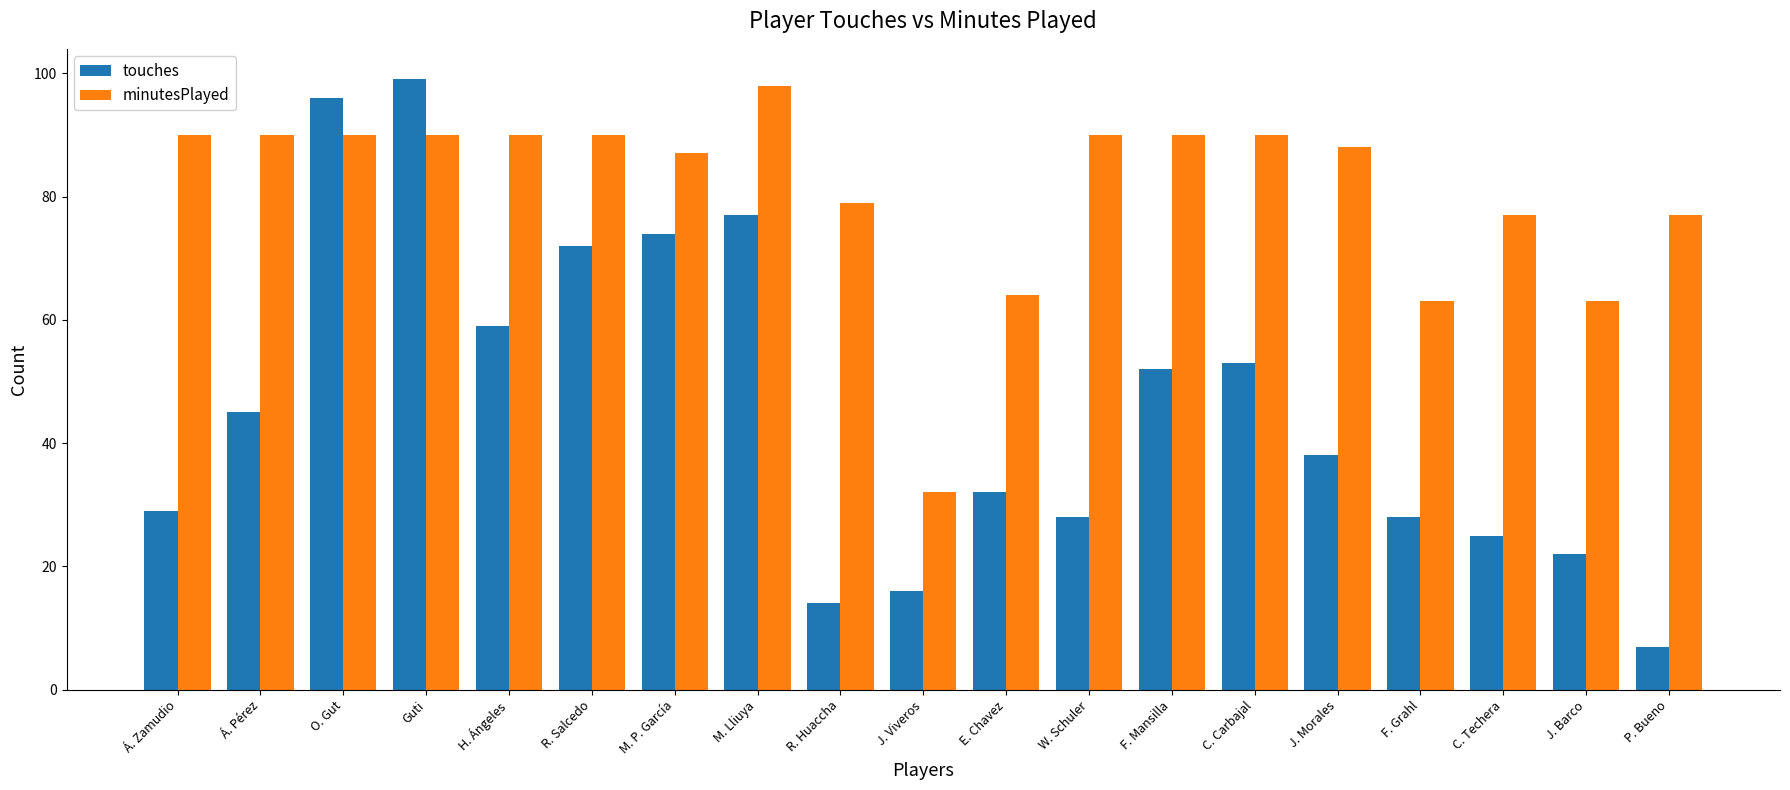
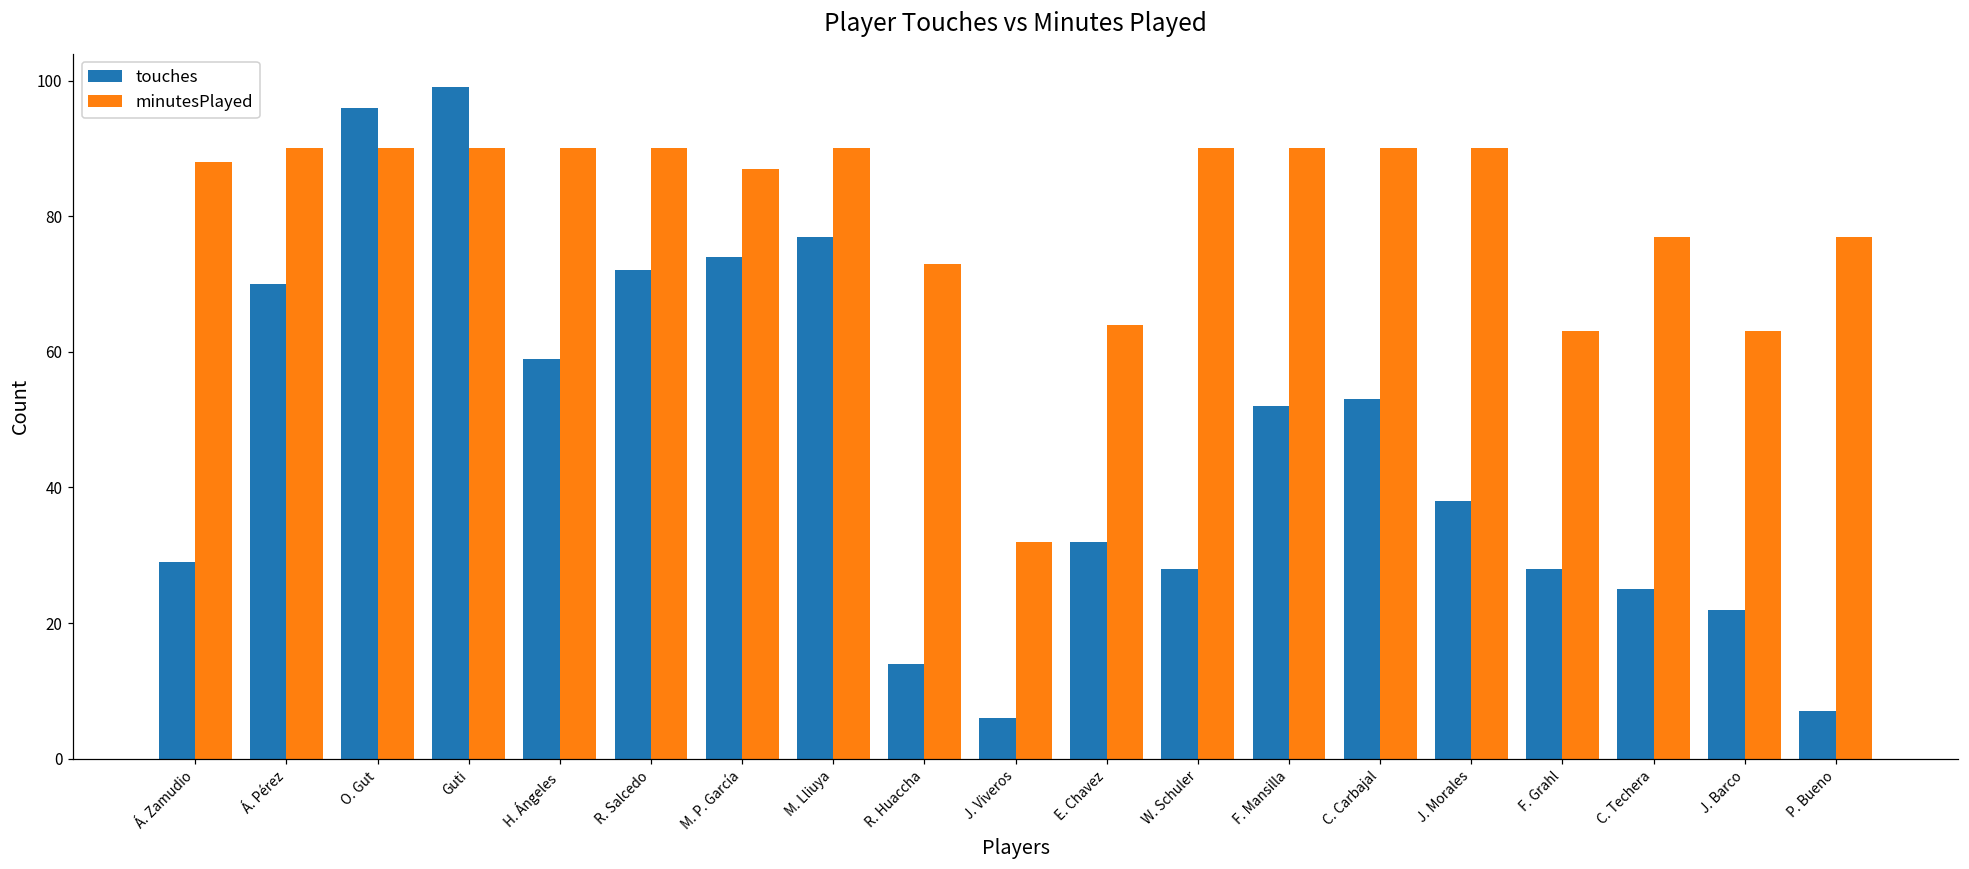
  {
    "touches": {
      "Á. Zamudio": 29,
-     "Á. Pérez": 45,
+     "Á. Pérez": 70,
      "O. Gut": 96,
      "Guti": 99,
      "H. Ángeles": 59,
      "R. Salcedo": 72,
      "M. P. García": 74,
      "M. Lliuya": 77,
      "R. Huaccha": 14,
-     "J. Viveros": 16,
+     "J. Viveros": 6,
      "E. Chavez": 32,
      "W. Schuler": 28,
      "F. Mansilla": 52,
      "C. Carbajal": 53,
      "J. Morales": 38,
      "F. Grahl": 28,
      "C. Techera": 25,
      "J. Barco": 22,
      "P. Bueno": 7
    },
    "minutesPlayed": {
-     "Á. Zamudio": 90,
+     "Á. Zamudio": 88,
      "Á. Pérez": 90,
      "O. Gut": 90,
      "Guti": 90,
      "H. Ángeles": 90,
      "R. Salcedo": 90,
      "M. P. García": 87,
-     "M. Lliuya": 98,
-     "R. Huaccha": 79,
+     "M. Lliuya": 90,
+     "R. Huaccha": 73,
      "J. Viveros": 32,
      "E. Chavez": 64,
      "W. Schuler": 90,
      "F. Mansilla": 90,
      "C. Carbajal": 90,
-     "J. Morales": 88,
+     "J. Morales": 90,
      "F. Grahl": 63,
      "C. Techera": 77,
      "J. Barco": 63,
      "P. Bueno": 77
    }
  }
